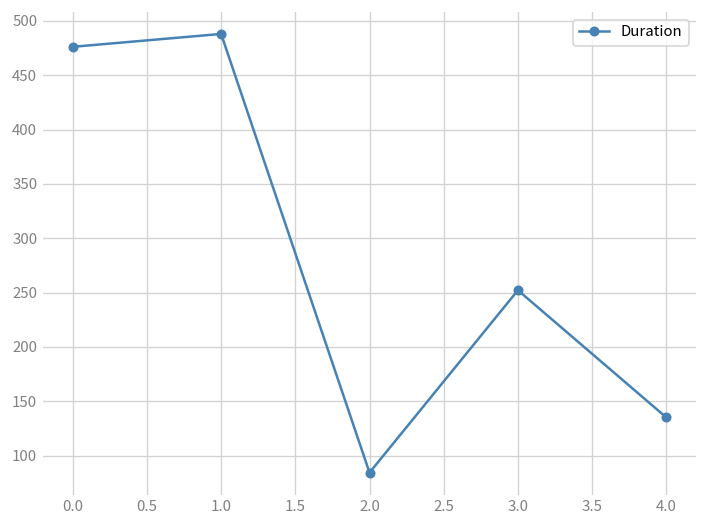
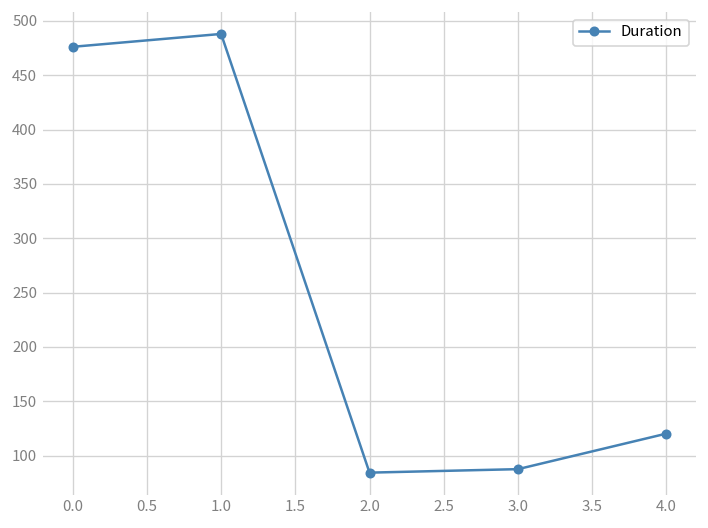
  {
    "0.0": 480,
    "1.0": 490,
    "2.0": 80,
-   "3.0": 250,
-   "4.0": 140
+   "3.0": 90,
+   "4.0": 120
  }
